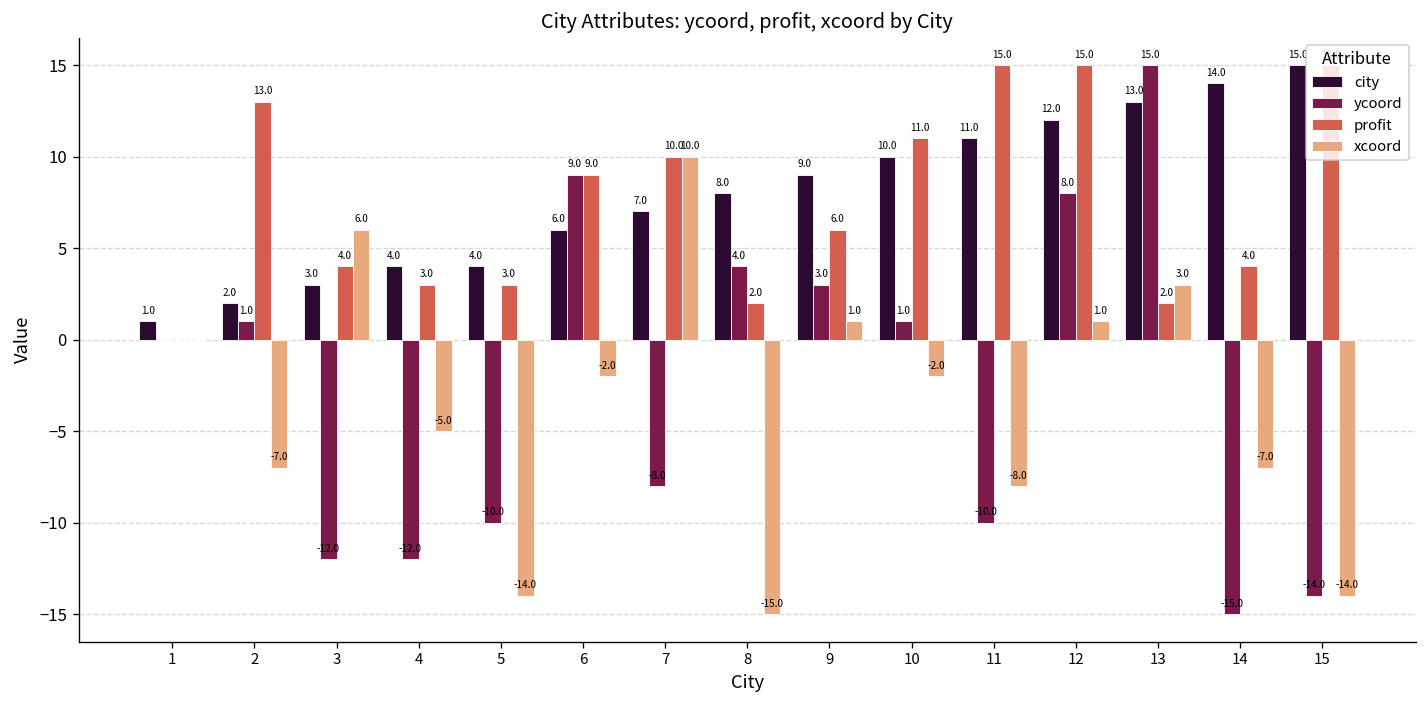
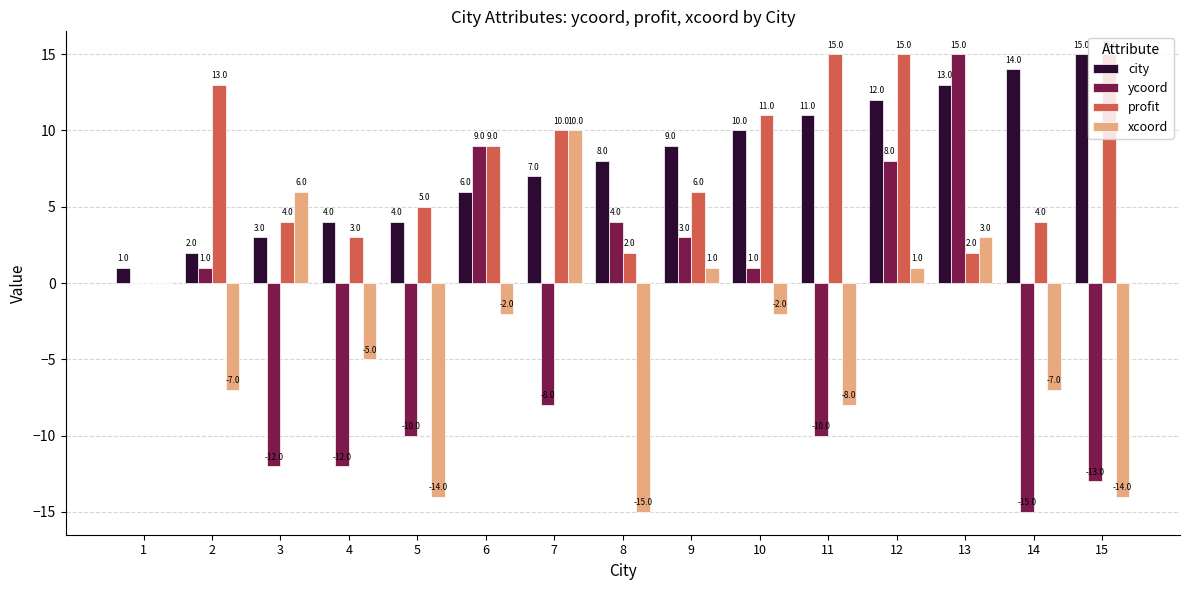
  {
    "city": {
      "1": 1.0,
      "2": 2.0,
      "3": 3.0,
      "4": 4.0,
      "5": 4.0,
      "6": 6.0,
      "7": 7.0,
      "8": 8.0,
      "9": 9.0,
      "10": 10.0,
      "11": 11.0,
      "12": 12.0,
      "13": 13.0,
      "14": 14.0
    },
    "ycoord": {
      "2": 1.0,
      "3": -12.0,
      "4": -12.0,
      "5": -10.0,
      "6": 9.0,
      "7": -8.0,
      "8": 4.0,
      "9": 3.0,
      "10": 1.0,
      "11": -10.0,
      "12": 8.0,
      "13": 15.0,
      "14": -15.0,
-     "15": -14.0
+     "15": -13.0
    },
    "profit": {
      "2": 13.0,
      "3": 4.0,
      "4": 3.0,
-     "5": 3.0,
+     "5": 5.0,
      "6": 9.0,
      "8": 2.0,
      "9": 6.0,
      "10": 11.0,
      "11": 15.0,
      "12": 15.0,
      "13": 2.0,
      "14": 4.0
    },
    "xcoord": {
      "2": -7.0,
      "3": 6.0,
      "4": -5.0,
      "5": -14.0,
      "6": -2.0,
      "8": -15.0,
      "9": 1.0,
      "10": -2.0,
      "11": -8.0,
      "12": 1.0,
      "13": 3.0,
      "14": -7.0,
      "15": -14.0
    }
  }
